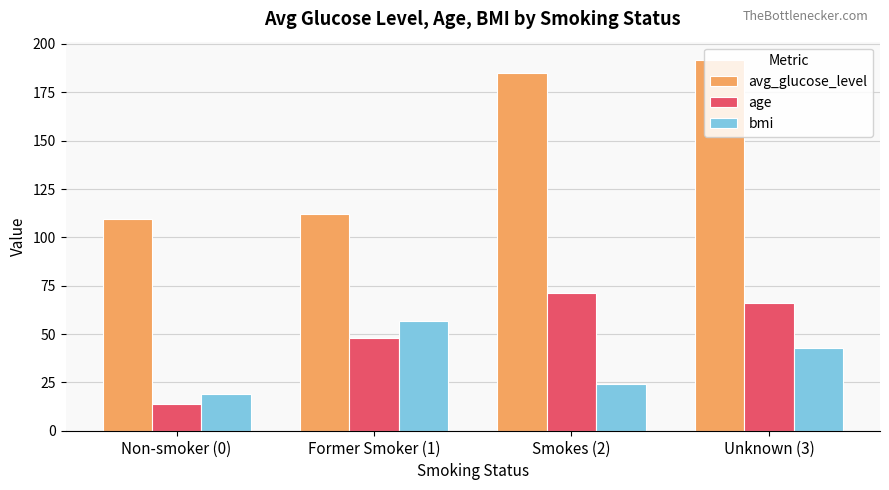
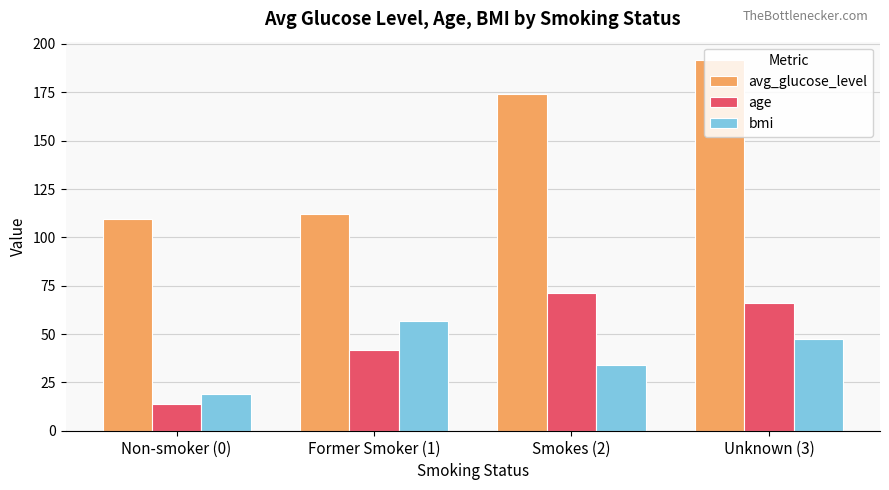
  {
    "avg_glucose_level": {
      "Non-smoker (0)": 109,
      "Former Smoker (1)": 112,
-     "Smokes (2)": 185
+     "Smokes (2)": 174
    },
    "age": {
      "Non-smoker (0)": 14,
-     "Former Smoker (1)": 48,
+     "Former Smoker (1)": 42,
      "Smokes (2)": 71,
      "Unknown (3)": 66
    },
    "bmi": {
      "Non-smoker (0)": 19,
      "Former Smoker (1)": 57,
-     "Smokes (2)": 24,
-     "Unknown (3)": 43
+     "Smokes (2)": 34,
+     "Unknown (3)": 47
    }
  }
